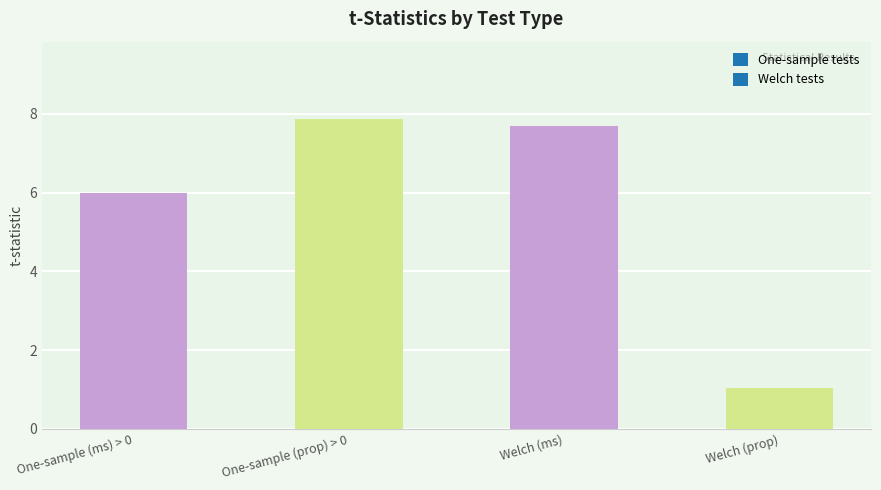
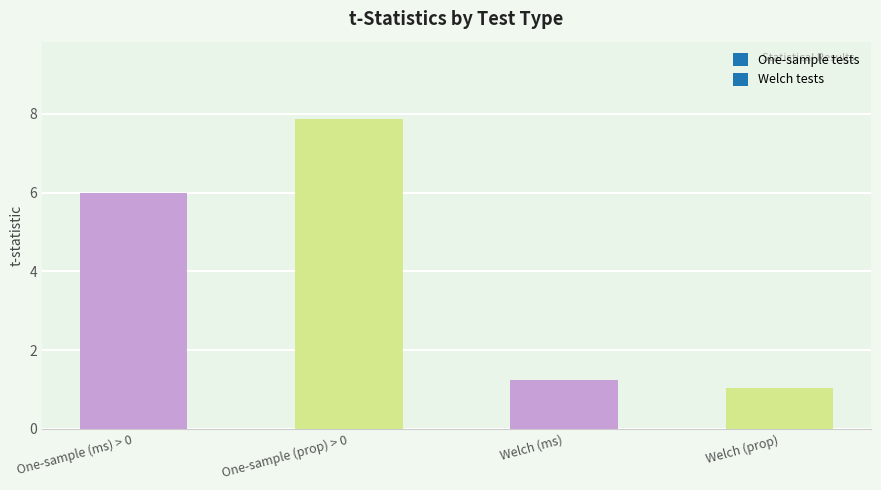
  {
    "One-sample (ms) > 0": 6.0,
    "One-sample (prop) > 0": 7.9,
-   "Welch (ms)": 7.7,
+   "Welch (ms)": 1.2,
    "Welch (prop)": 1.1
  }
